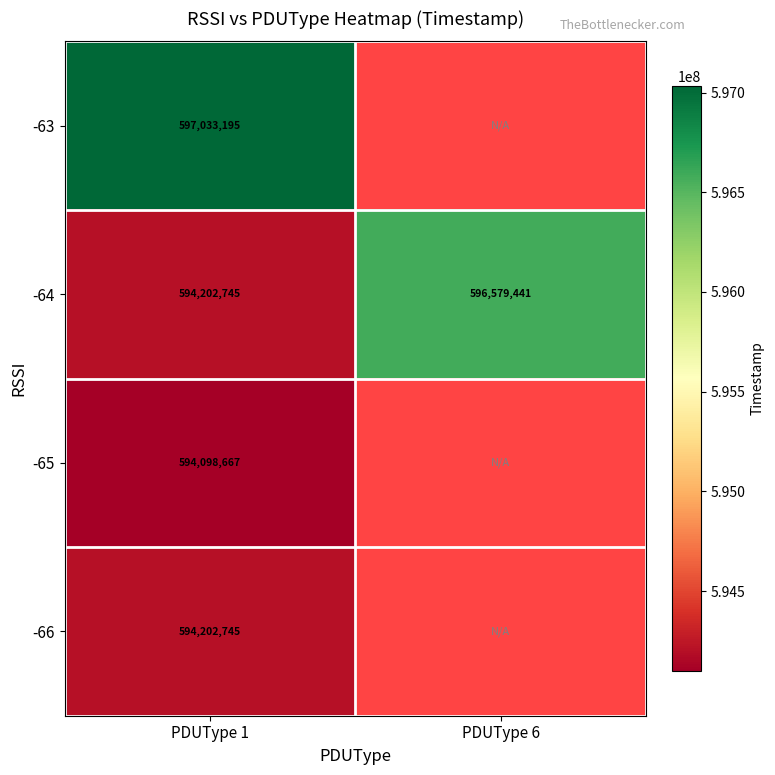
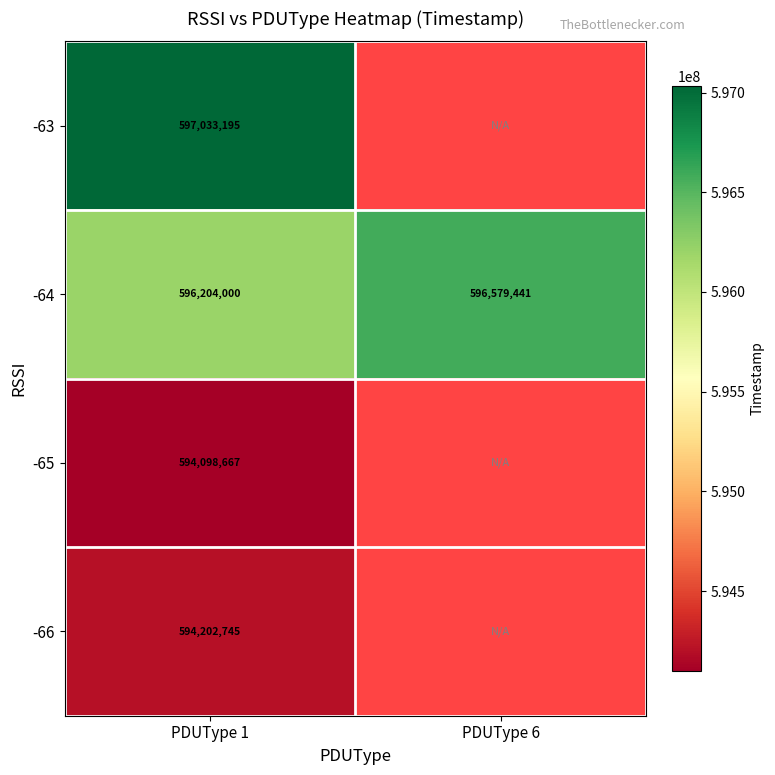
  {
    "-63": {
      "PDUType 1": "597,033,195"
    },
    "-64": {
-     "PDUType 1": "594,202,745",
+     "PDUType 1": "596,204,000",
      "PDUType 6": "596,579,441"
    },
    "-65": {
      "PDUType 1": "594,098,667"
    },
    "-66": {
      "PDUType 1": "594,202,745"
    }
  }
